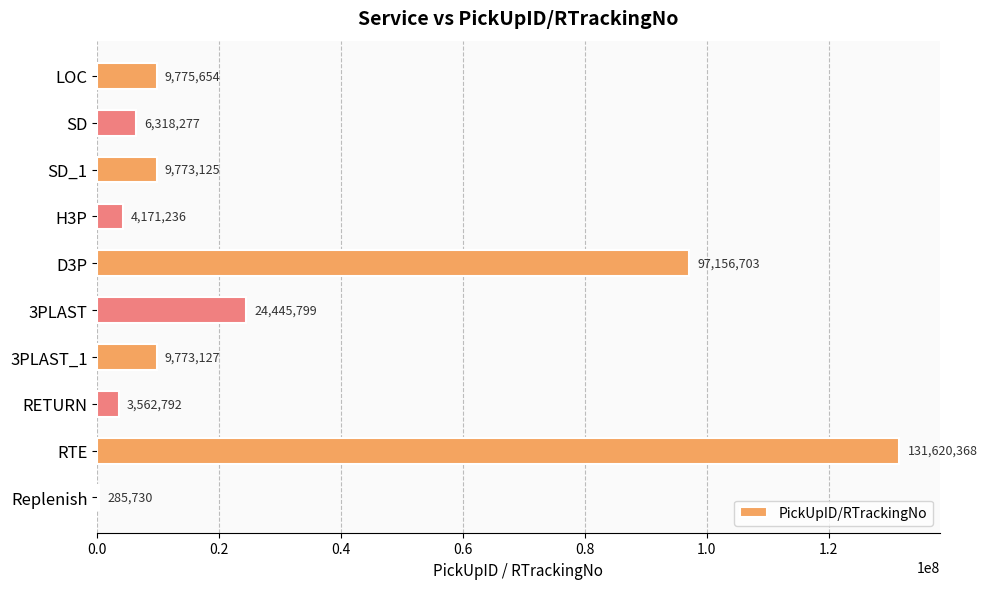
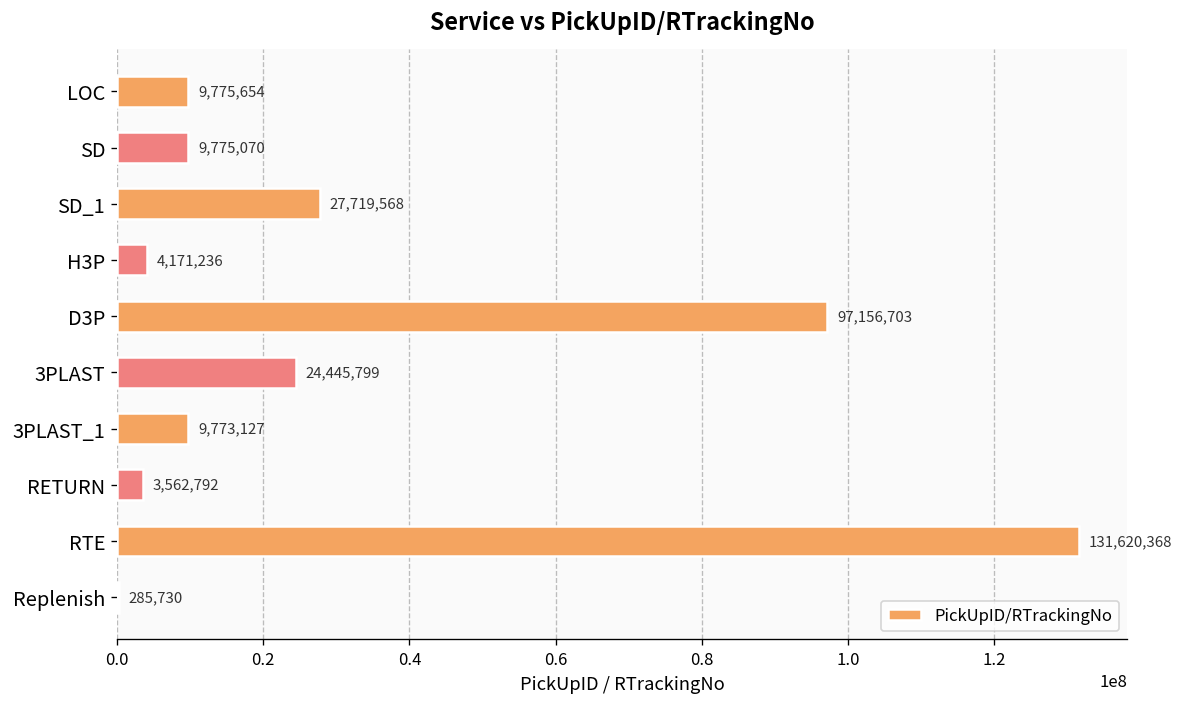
  {
    "LOC": "9,775,654",
-   "SD": "6,318,277",
-   "SD_1": "9,773,125",
+   "SD": "9,775,070",
+   "SD_1": "27,719,568",
    "H3P": "4,171,236",
    "D3P": "97,156,703",
    "3PLAST": "24,445,799",
    "3PLAST_1": "9,773,127",
    "RETURN": "3,562,792",
    "RTE": "131,620,368",
    "Replenish": "285,730"
  }
